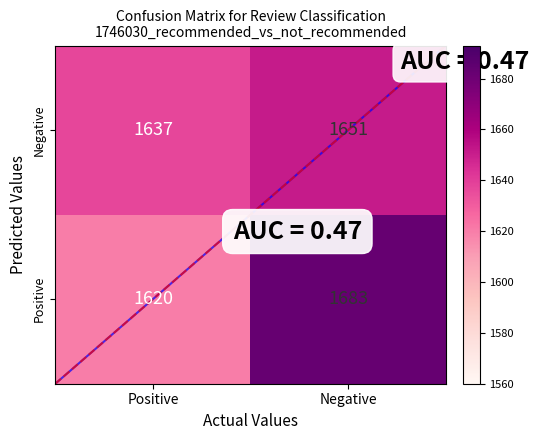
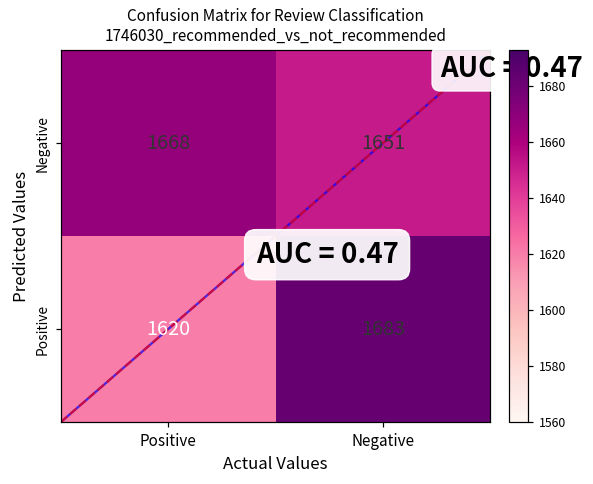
  {
    "Negative": {
-     "Positive": 1637,
+     "Positive": 1668,
      "Negative": 1651
    },
    "Positive": {
      "Positive": 1620,
      "Negative": 1683
    }
  }
